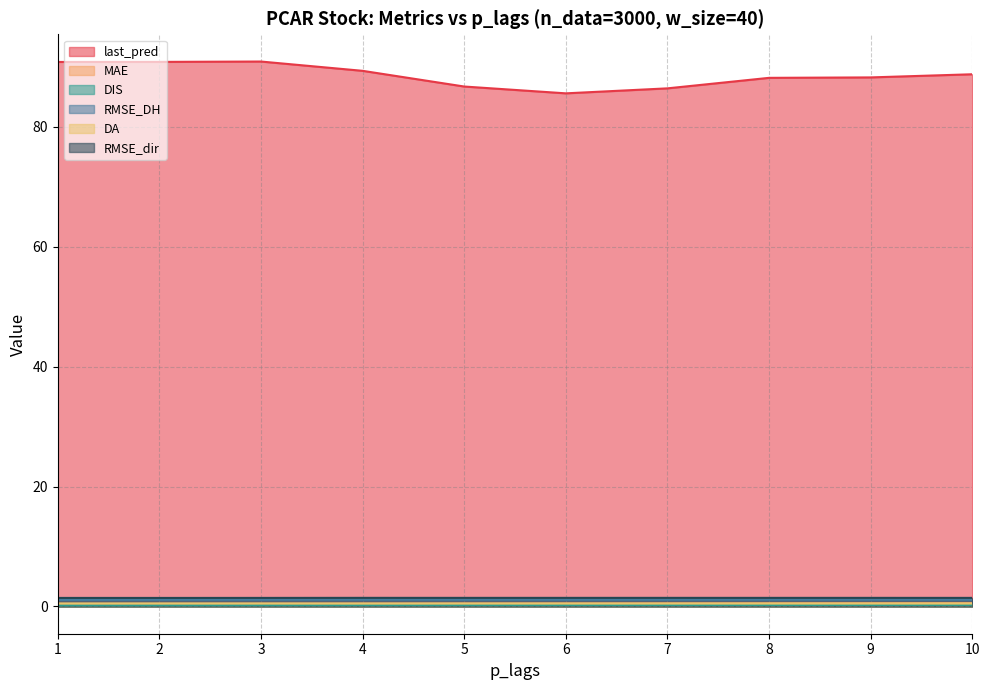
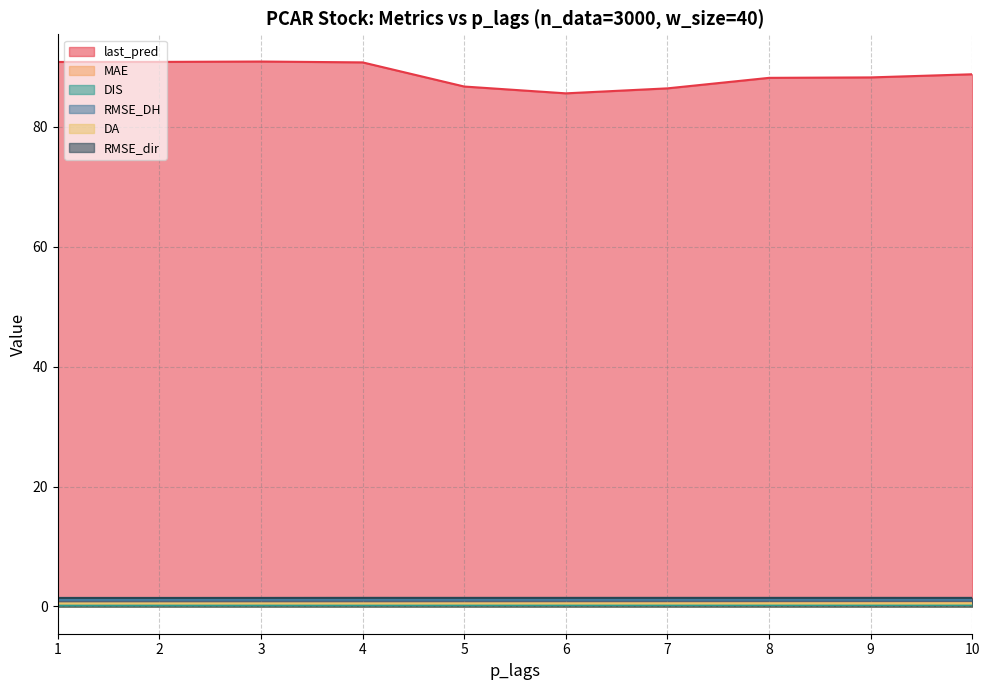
  {
    "last_pred": {
      "1": 91,
      "3": 91,
-     "4": 89,
+     "4": 91,
      "5": 87,
      "6": 86,
      "7": 86,
      "8": 88,
      "9": 88,
      "10": 89
    }
  }
